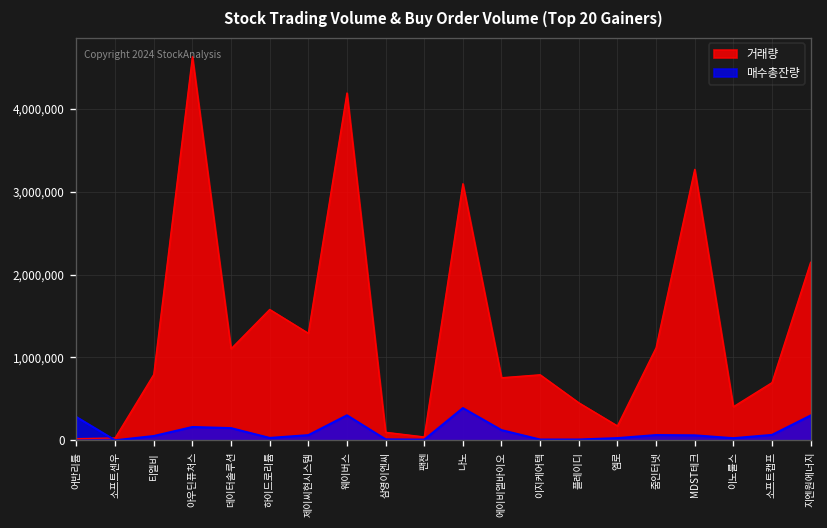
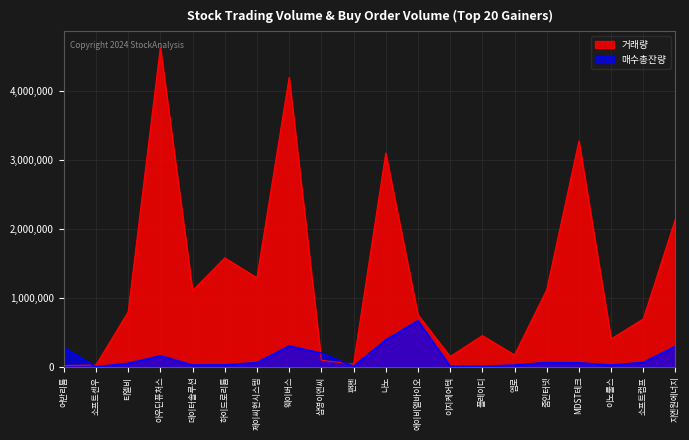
  {
    "거래량": {
      "어반리튬": "0",
      "티엘비": "800,000",
      "데이터솔루션": "1,100,000",
      "하이드로리튬": "1,600,000",
      "제이씨현시스템": "1,300,000",
      "웨이버스": "4,200,000",
      "삼영이엔씨": "100,000",
      "나노": "3,100,000",
      "에이비엘바이오": "800,000",
-     "이지케어텍": "800,000",
+     "이지케어텍": "200,000",
      "플레이디": "500,000",
      "엠로": "200,000",
      "줌인터넷": "1,100,000",
      "MDST테크": "3,300,000",
      "이노룰스": "400,000",
      "소프트캡프": "700,000",
      "지엔원에너지": "2,100,000"
    },
    "매수총잔량": {
      "어반리튬": "300,000",
      "티엘비": "100,000",
      "아우딘퓨처스": "200,000",
-     "데이터솔루션": "100,000",
+     "데이터솔루션": "0",
      "하이드로리튬": "0",
      "제이씨현시스템": "100,000",
      "웨이버스": "300,000",
-     "삼영이엔씨": "0",
+     "삼영이엔씨": "200,000",
      "나노": "400,000",
-     "에이비엘바이오": "100,000",
+     "에이비엘바이오": "700,000",
      "이지케어텍": "0",
      "플레이디": "0",
      "엠로": "0",
      "줌인터넷": "100,000",
      "MDST테크": "100,000",
      "이노룰스": "0",
      "소프트캡프": "100,000",
      "지엔원에너지": "300,000"
    }
  }
